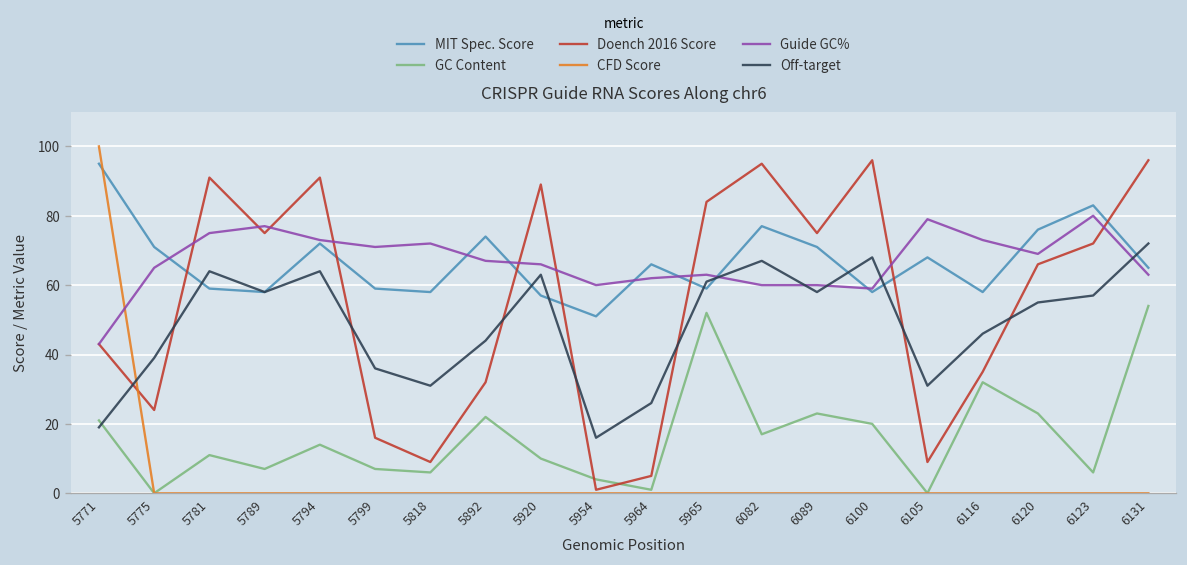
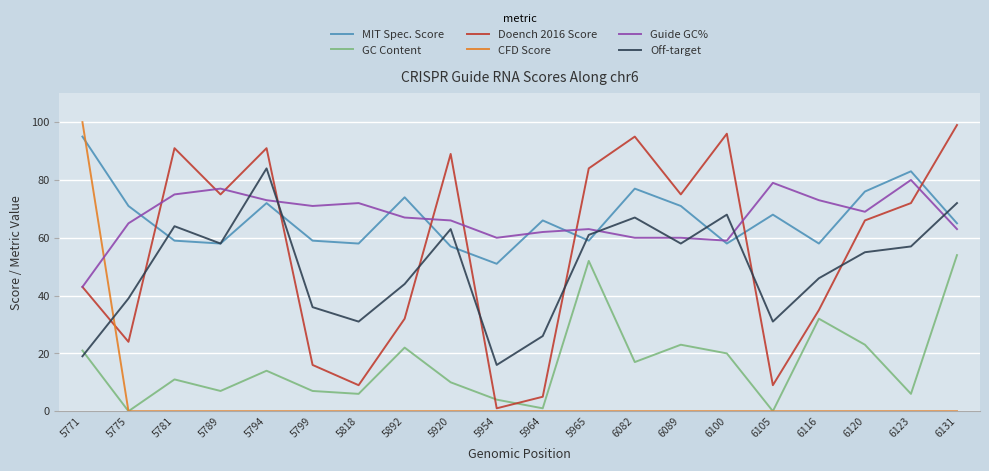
  {
    "MIT Spec. Score": {
      "5771": 95,
      "5775": 71,
      "5781": 59,
      "5794": 72,
      "5799": 59,
      "5818": 58,
      "5892": 74,
      "5920": 57,
      "5954": 51,
      "5964": 66,
      "5965": 59,
      "6082": 77,
      "6089": 71,
      "6100": 58,
      "6105": 68,
      "6116": 58,
      "6120": 76,
      "6123": 83,
      "6131": 65
    },
    "GC Content": {
      "5771": 21,
      "5781": 11,
      "5789": 7,
      "5794": 14,
      "5799": 7,
      "5818": 6,
      "5892": 22,
      "5920": 10,
      "5954": 4,
      "5964": 1,
      "5965": 52,
      "6082": 17,
      "6089": 23,
      "6100": 20,
      "6116": 32,
      "6120": 23,
      "6123": 6,
      "6131": 54
    },
    "Doench 2016 Score": {
      "5775": 24,
      "5781": 91,
      "5789": 75,
      "5794": 91,
      "5799": 16,
      "5818": 9,
      "5892": 32,
      "5920": 89,
      "5954": 1,
      "5964": 5,
      "5965": 84,
      "6082": 95,
      "6089": 75,
      "6100": 96,
      "6105": 9,
      "6116": 35,
      "6120": 66,
      "6123": 72,
-     "6131": 96
+     "6131": 99
    },
    "CFD Score": {
      "5771": 100,
      "5781": 0,
      "5789": 0,
      "5794": 0,
      "5799": 0,
      "5818": 0,
      "5892": 0,
      "5920": 0,
      "5954": 0,
      "5964": 0,
      "5965": 0,
      "6082": 0,
      "6089": 0,
      "6100": 0,
      "6116": 0,
      "6120": 0,
      "6123": 0,
      "6131": 0
    },
    "Guide GC%": {
      "5775": 65,
      "5781": 75,
      "5789": 77,
      "5794": 73,
      "5799": 71,
      "5818": 72,
      "5892": 67,
      "5920": 66,
      "5954": 60,
      "5964": 62,
      "5965": 63,
      "6082": 60,
      "6089": 60,
      "6100": 59,
      "6105": 79,
      "6116": 73,
      "6120": 69,
      "6123": 80,
      "6131": 63
    },
    "Off-target": {
      "5771": 19,
      "5775": 39,
      "5781": 64,
-     "5794": 64,
+     "5794": 84,
      "5799": 36,
      "5818": 31,
      "5892": 44,
      "5920": 63,
      "5954": 16,
      "5964": 26,
      "5965": 61,
      "6082": 67,
      "6089": 58,
      "6100": 68,
      "6105": 31,
      "6116": 46,
      "6120": 55,
      "6123": 57,
      "6131": 72
    }
  }
